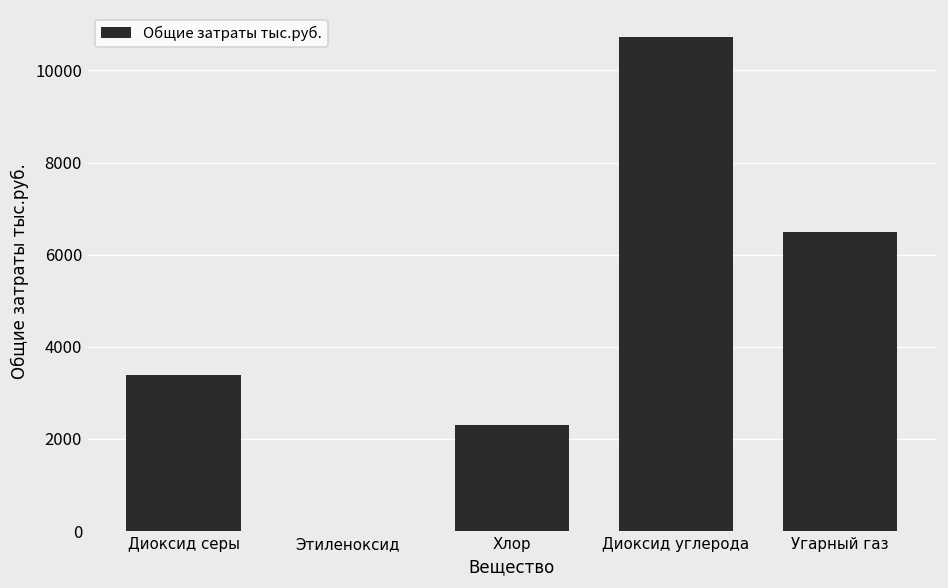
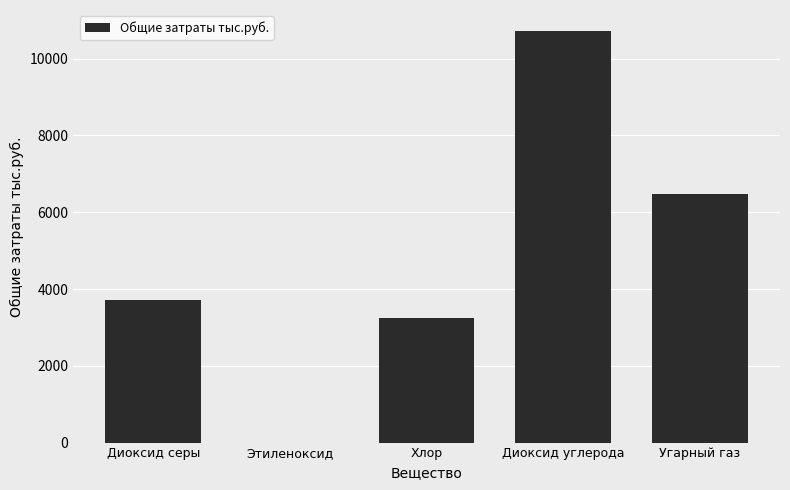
  {
-   "Диоксид серы": 3400,
+   "Диоксид серы": 3700,
    "Этиленоксид": 0,
-   "Хлор": 2300,
+   "Хлор": 3300,
    "Диоксид углерода": 10700,
    "Угарный газ": 6500
  }
